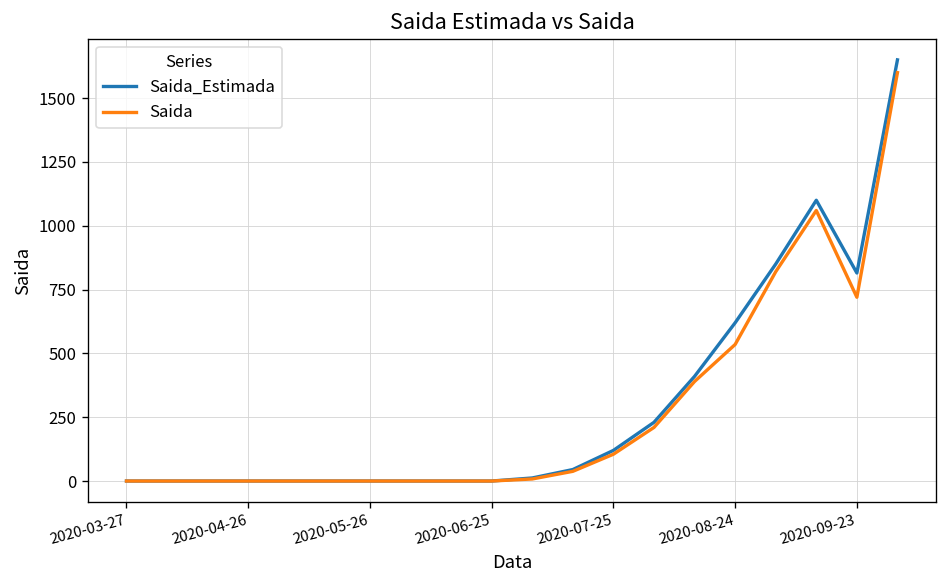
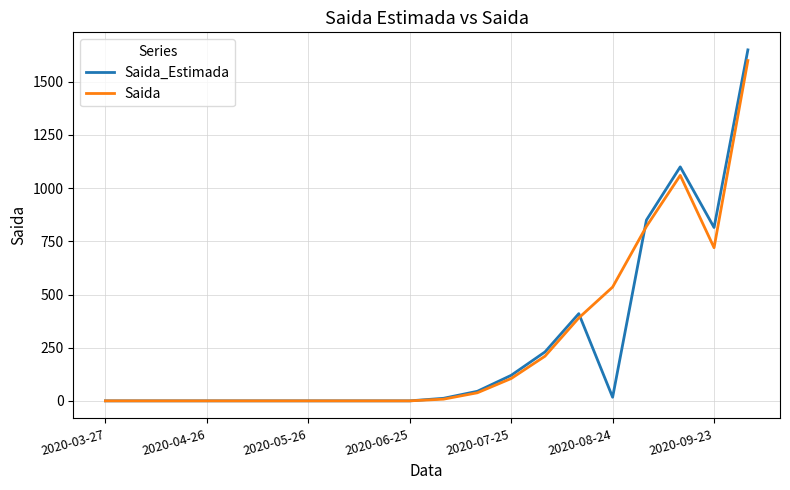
  {
    "Saida_Estimada": {
      "2020-07-25": 120,
-     "2020-08-24": 620,
+     "2020-08-24": 20,
      "2020-09-23": 820
    },
    "Saida": {
      "2020-07-25": 110,
      "2020-08-24": 540,
      "2020-09-23": 720
    }
  }
